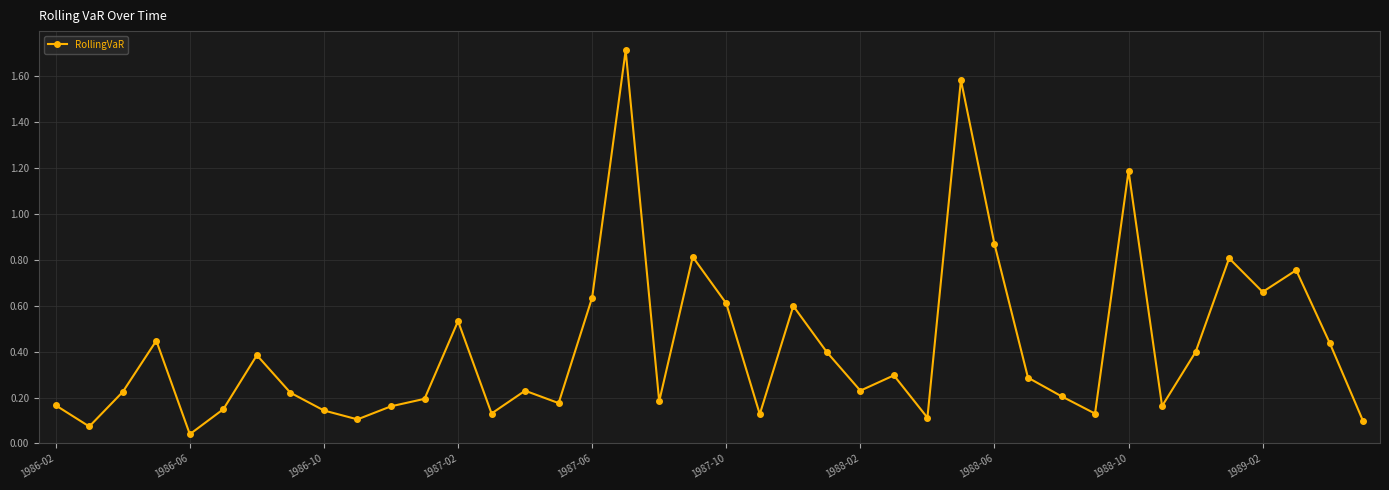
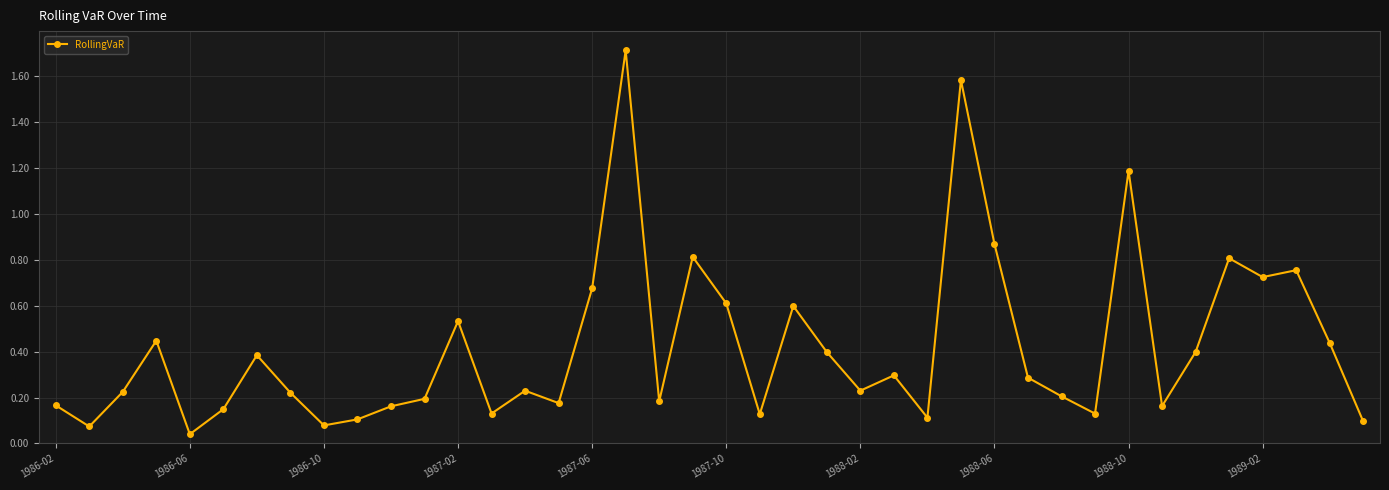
  {
    "1986-02": 0.17,
    "1986-06": 0.04,
-   "1986-10": 0.14,
+   "1986-10": 0.08,
    "1987-02": 0.53,
-   "1987-06": 0.64,
+   "1987-06": 0.68,
    "1987-10": 0.61,
    "1988-02": 0.23,
    "1988-06": 0.87,
    "1988-10": 1.19,
-   "1989-02": 0.66
+   "1989-02": 0.72
  }
